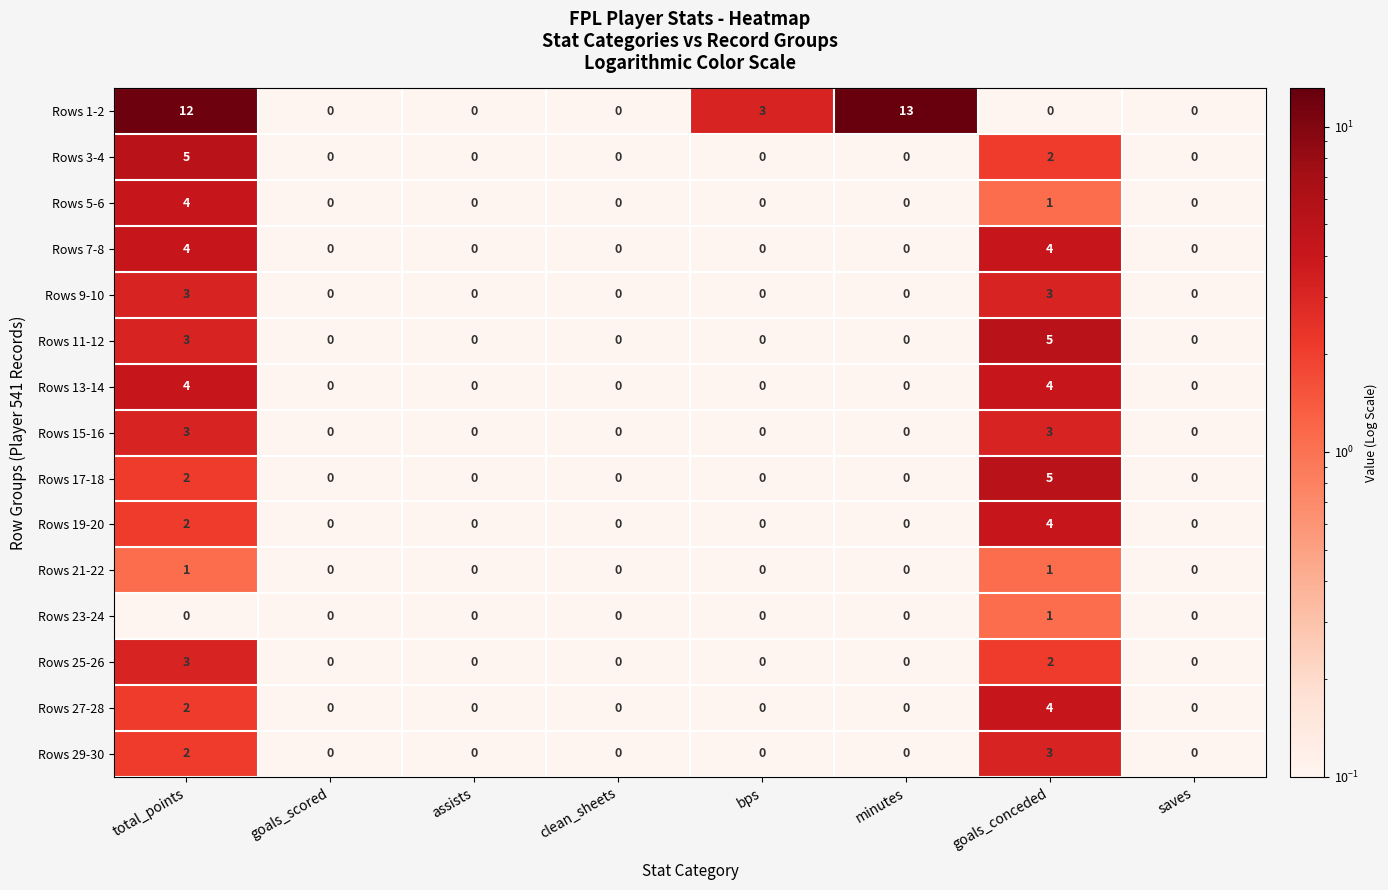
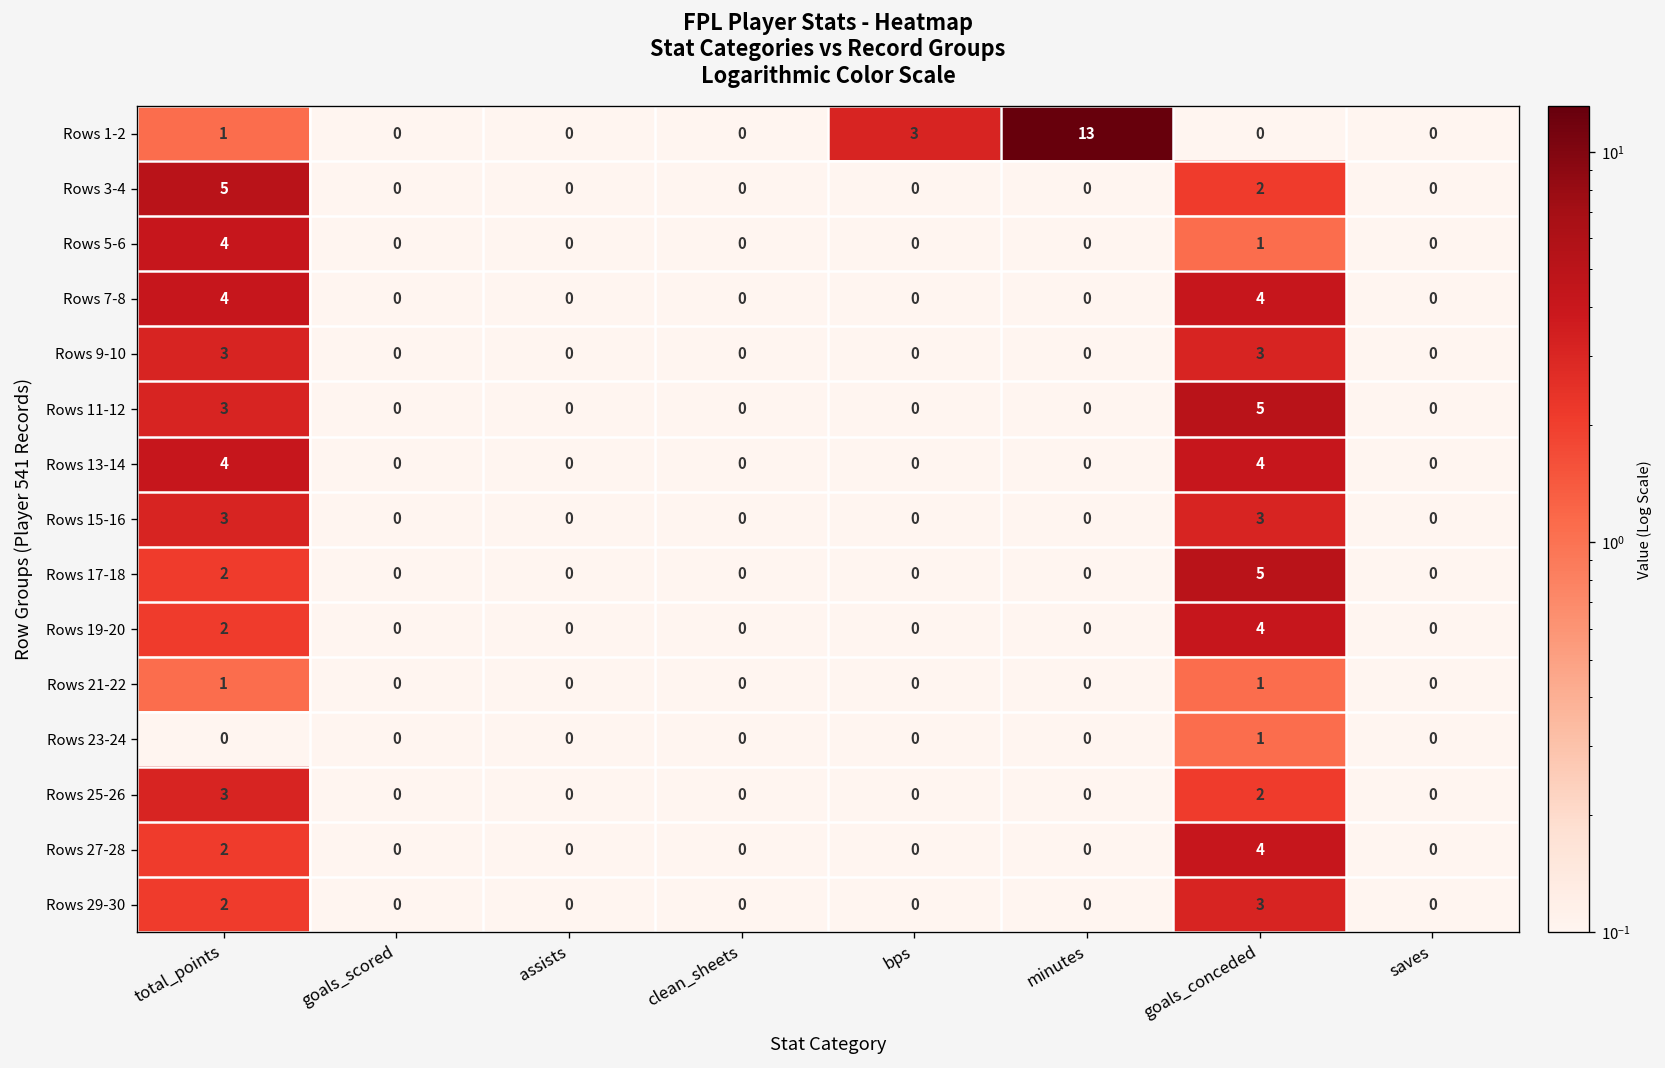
  {
    "Rows 1-2": {
-     "total_points": 12,
+     "total_points": 1,
      "goals_scored": 0,
      "assists": 0,
      "clean_sheets": 0,
      "bps": 3,
      "minutes": 13,
      "goals_conceded": 0,
      "saves": 0
    },
    "Rows 3-4": {
      "total_points": 5,
      "goals_scored": 0,
      "assists": 0,
      "clean_sheets": 0,
      "bps": 0,
      "minutes": 0,
      "goals_conceded": 2,
      "saves": 0
    },
    "Rows 5-6": {
      "total_points": 4,
      "goals_scored": 0,
      "assists": 0,
      "clean_sheets": 0,
      "bps": 0,
      "minutes": 0,
      "goals_conceded": 1,
      "saves": 0
    },
    "Rows 7-8": {
      "total_points": 4,
      "goals_scored": 0,
      "assists": 0,
      "clean_sheets": 0,
      "bps": 0,
      "minutes": 0,
      "goals_conceded": 4,
      "saves": 0
    },
    "Rows 9-10": {
      "total_points": 3,
      "goals_scored": 0,
      "assists": 0,
      "clean_sheets": 0,
      "bps": 0,
      "minutes": 0,
      "goals_conceded": 3,
      "saves": 0
    },
    "Rows 11-12": {
      "total_points": 3,
      "goals_scored": 0,
      "assists": 0,
      "clean_sheets": 0,
      "bps": 0,
      "minutes": 0,
      "goals_conceded": 5,
      "saves": 0
    },
    "Rows 13-14": {
      "total_points": 4,
      "goals_scored": 0,
      "assists": 0,
      "clean_sheets": 0,
      "bps": 0,
      "minutes": 0,
      "goals_conceded": 4,
      "saves": 0
    },
    "Rows 15-16": {
      "total_points": 3,
      "goals_scored": 0,
      "assists": 0,
      "clean_sheets": 0,
      "bps": 0,
      "minutes": 0,
      "goals_conceded": 3,
      "saves": 0
    },
    "Rows 17-18": {
      "total_points": 2,
      "goals_scored": 0,
      "assists": 0,
      "clean_sheets": 0,
      "bps": 0,
      "minutes": 0,
      "goals_conceded": 5,
      "saves": 0
    },
    "Rows 19-20": {
      "total_points": 2,
      "goals_scored": 0,
      "assists": 0,
      "clean_sheets": 0,
      "bps": 0,
      "minutes": 0,
      "goals_conceded": 4,
      "saves": 0
    },
    "Rows 21-22": {
      "total_points": 1,
      "goals_scored": 0,
      "assists": 0,
      "clean_sheets": 0,
      "bps": 0,
      "minutes": 0,
      "goals_conceded": 1,
      "saves": 0
    },
    "Rows 23-24": {
      "total_points": 0,
      "goals_scored": 0,
      "assists": 0,
      "clean_sheets": 0,
      "bps": 0,
      "minutes": 0,
      "goals_conceded": 1,
      "saves": 0
    },
    "Rows 25-26": {
      "total_points": 3,
      "goals_scored": 0,
      "assists": 0,
      "clean_sheets": 0,
      "bps": 0,
      "minutes": 0,
      "goals_conceded": 2,
      "saves": 0
    },
    "Rows 27-28": {
      "total_points": 2,
      "goals_scored": 0,
      "assists": 0,
      "clean_sheets": 0,
      "bps": 0,
      "minutes": 0,
      "goals_conceded": 4,
      "saves": 0
    },
    "Rows 29-30": {
      "total_points": 2,
      "goals_scored": 0,
      "assists": 0,
      "clean_sheets": 0,
      "bps": 0,
      "minutes": 0,
      "goals_conceded": 3,
      "saves": 0
    }
  }
